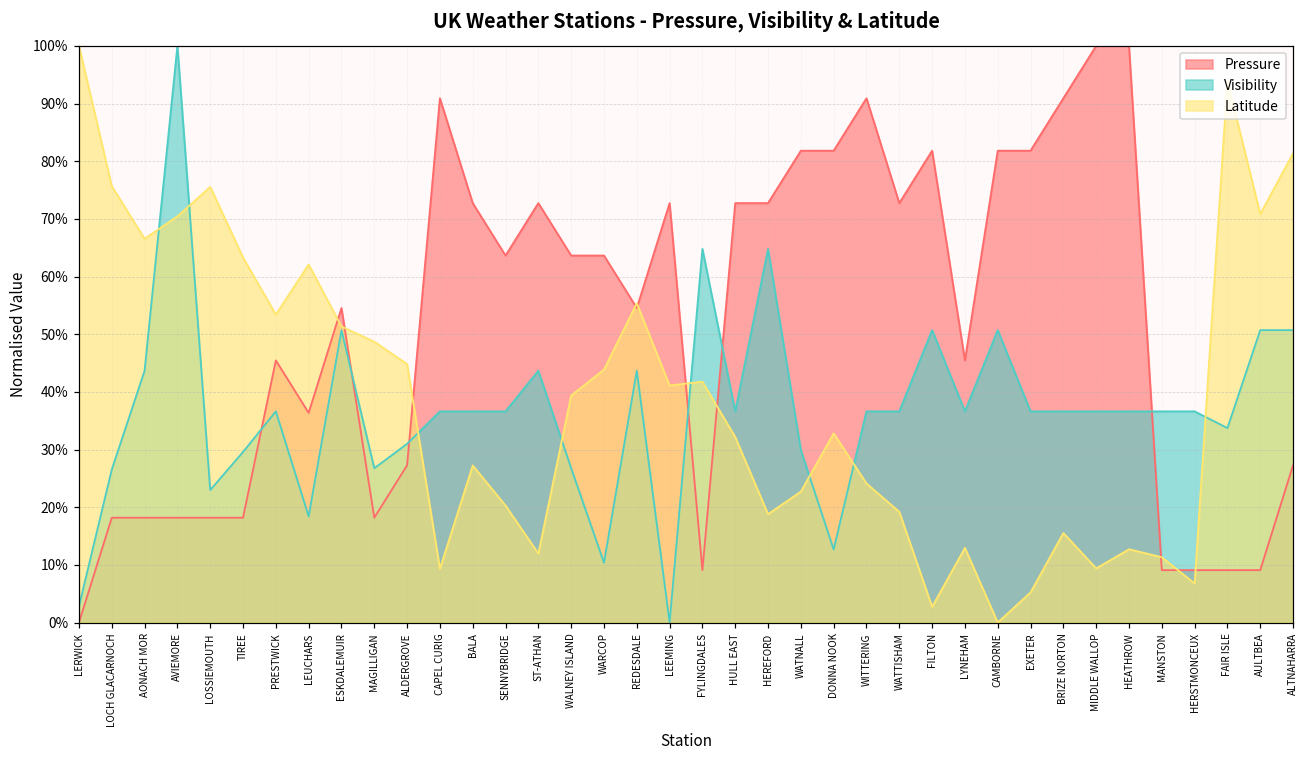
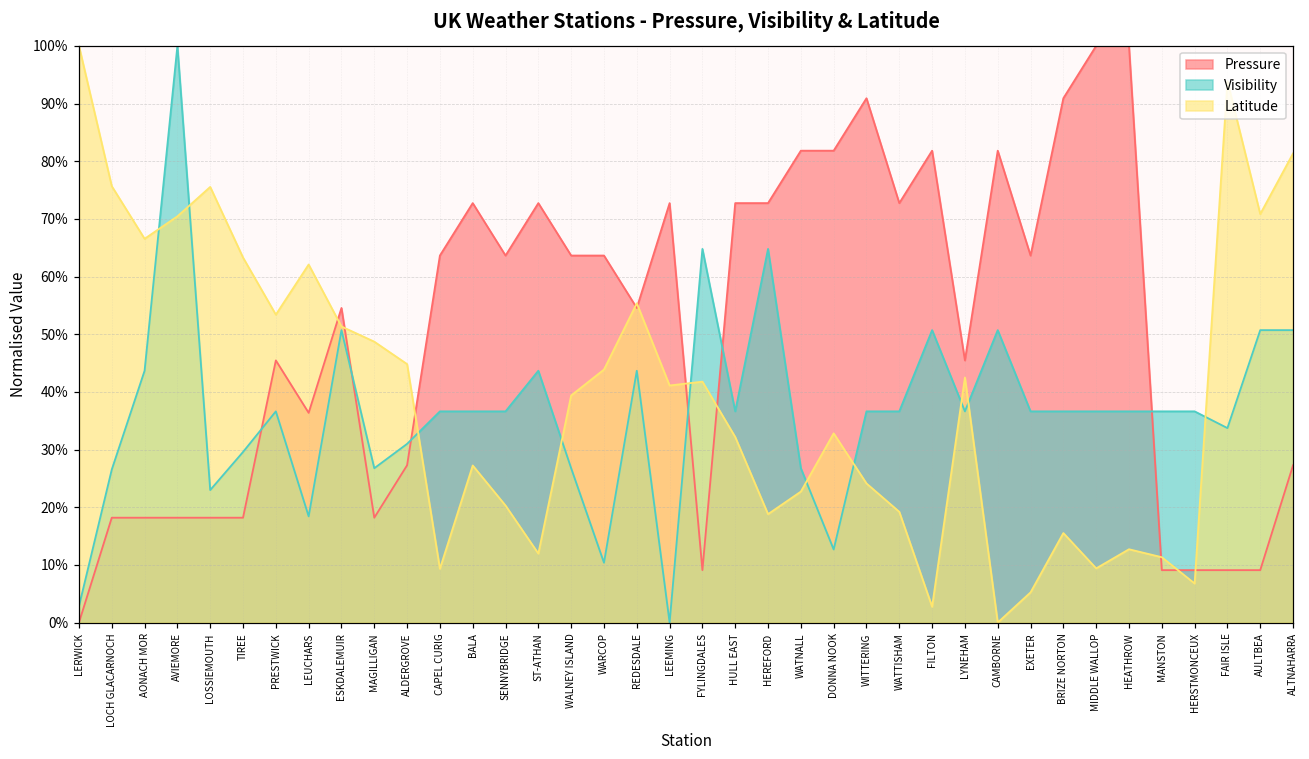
  {
    "Pressure": {
      "LERWICK": "0%",
      "LOCH GLACARNOCH": "18%",
      "AONACH MOR": "18%",
      "AVIEMORE": "18%",
      "LOSSIEMOUTH": "18%",
      "TIREE": "18%",
      "PRESTWICK": "45%",
      "LEUCHARS": "36%",
      "ESKDALEMUIR": "55%",
      "MAGILLIGAN": "18%",
      "ALDERGROVE": "27%",
-     "CAPEL CURIG": "91%",
+     "CAPEL CURIG": "64%",
      "BALA": "73%",
      "SENNYBRIDGE": "64%",
      "ST-ATHAN": "73%",
      "WALNEY ISLAND": "64%",
      "WARCOP": "64%",
      "REDESDALE": "55%",
      "LEEMING": "73%",
      "FYLINGDALES": "9%",
      "HULL EAST": "73%",
      "HEREFORD": "73%",
      "WATNALL": "82%",
      "DONNA NOOK": "82%",
      "WITTERING": "91%",
      "WATTISHAM": "73%",
      "FILTON": "82%",
      "LYNEHAM": "45%",
      "CAMBORNE": "82%",
-     "EXETER": "82%",
+     "EXETER": "64%",
      "BRIZE NORTON": "91%",
      "MIDDLE WALLOP": "100%",
      "HEATHROW": "100%",
      "MANSTON": "9%",
      "HERSTMONCEUX": "9%",
      "FAIR ISLE": "9%",
      "AULTBEA": "9%",
      "ALTNAHARRA": "27%"
    },
    "Visibility": {
      "LERWICK": "3%",
      "LOCH GLACARNOCH": "27%",
      "AONACH MOR": "44%",
      "AVIEMORE": "100%",
      "LOSSIEMOUTH": "23%",
      "TIREE": "30%",
      "PRESTWICK": "37%",
      "LEUCHARS": "18%",
      "ESKDALEMUIR": "51%",
      "MAGILLIGAN": "27%",
      "ALDERGROVE": "31%",
      "CAPEL CURIG": "37%",
      "BALA": "37%",
      "SENNYBRIDGE": "37%",
      "ST-ATHAN": "44%",
      "WALNEY ISLAND": "27%",
      "WARCOP": "10%",
      "REDESDALE": "44%",
      "LEEMING": "0%",
      "FYLINGDALES": "65%",
      "HULL EAST": "37%",
      "HEREFORD": "65%",
-     "WATNALL": "30%",
+     "WATNALL": "27%",
      "DONNA NOOK": "13%",
      "WITTERING": "37%",
      "WATTISHAM": "37%",
      "FILTON": "51%",
      "LYNEHAM": "37%",
      "CAMBORNE": "51%",
      "EXETER": "37%",
      "BRIZE NORTON": "37%",
      "MIDDLE WALLOP": "37%",
      "HEATHROW": "37%",
      "MANSTON": "37%",
      "HERSTMONCEUX": "37%",
      "FAIR ISLE": "34%",
      "AULTBEA": "51%",
      "ALTNAHARRA": "51%"
    },
    "Latitude": {
      "LERWICK": "100%",
      "LOCH GLACARNOCH": "76%",
      "AONACH MOR": "67%",
      "AVIEMORE": "70%",
      "LOSSIEMOUTH": "76%",
      "TIREE": "63%",
      "PRESTWICK": "53%",
      "LEUCHARS": "62%",
      "ESKDALEMUIR": "51%",
      "MAGILLIGAN": "49%",
      "ALDERGROVE": "45%",
      "CAPEL CURIG": "9%",
      "BALA": "27%",
      "SENNYBRIDGE": "20%",
      "ST-ATHAN": "12%",
      "WALNEY ISLAND": "39%",
      "WARCOP": "44%",
      "REDESDALE": "55%",
      "LEEMING": "41%",
      "FYLINGDALES": "42%",
      "HULL EAST": "32%",
      "HEREFORD": "19%",
      "WATNALL": "23%",
      "DONNA NOOK": "33%",
      "WITTERING": "24%",
      "WATTISHAM": "19%",
      "FILTON": "3%",
-     "LYNEHAM": "13%",
+     "LYNEHAM": "42%",
      "CAMBORNE": "0%",
      "EXETER": "5%",
      "BRIZE NORTON": "16%",
      "MIDDLE WALLOP": "9%",
      "HEATHROW": "13%",
      "MANSTON": "11%",
      "HERSTMONCEUX": "7%",
      "AULTBEA": "71%",
      "ALTNAHARRA": "81%"
    }
  }
